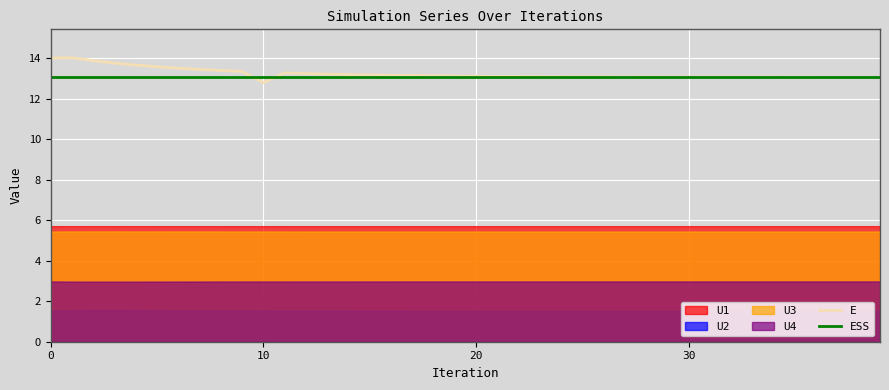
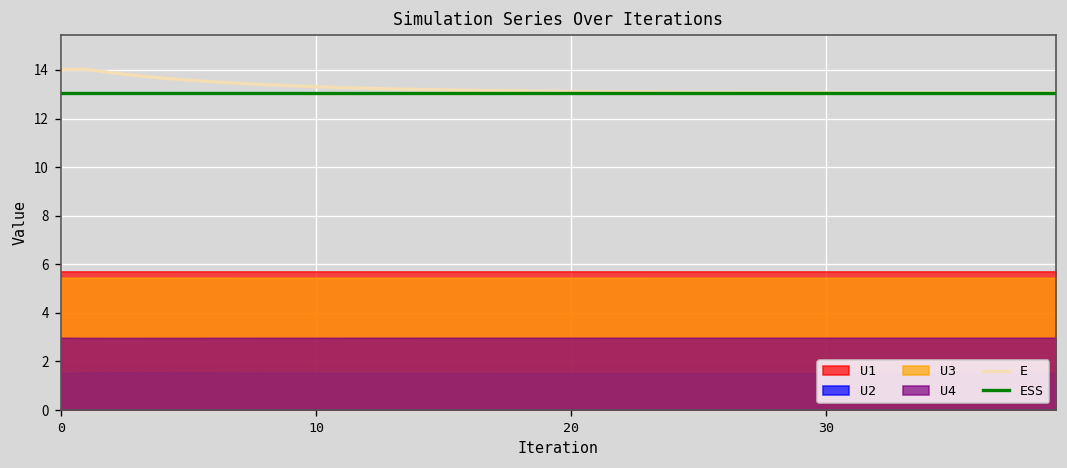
  {
    "E": {
      "0": 14.0,
-     "10": 12.8
+     "10": 13.3
    },
    "U1": {
      "0": 5.7,
      "10": 5.7,
      "20": 5.7,
      "30": 5.7
    },
    "ESS": {
      "0": 13.1,
      "10": 13.1
    },
    "U2": {
      "0": 1.5,
      "10": 1.5,
      "20": 1.5
    },
    "U3": {
      "0": 5.4,
      "10": 5.4,
      "20": 5.4,
      "30": 5.4
    },
    "U4": {
      "0": 3.0,
      "10": 3.0,
      "20": 3.0,
      "30": 3.0
    }
  }
